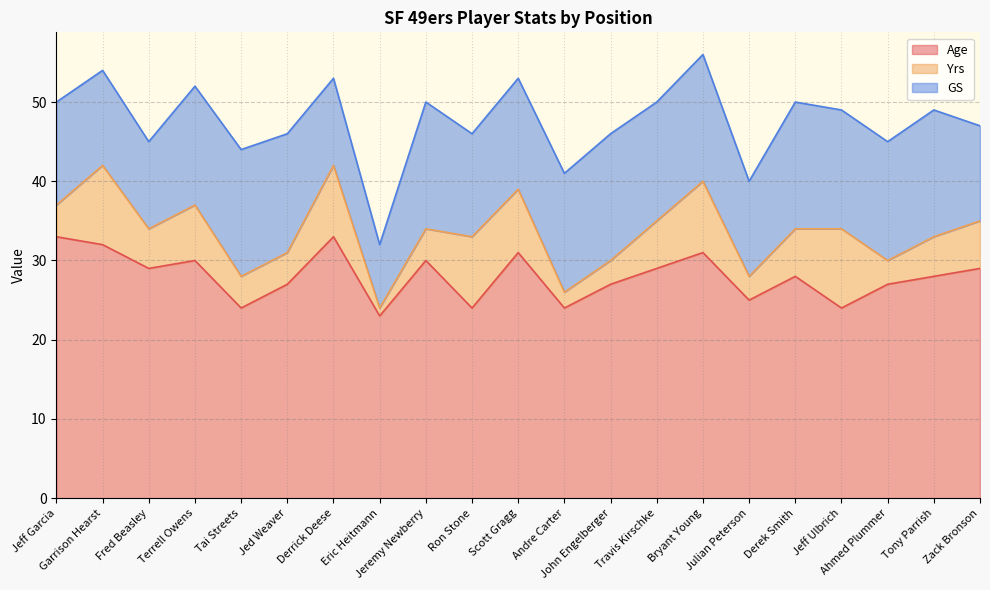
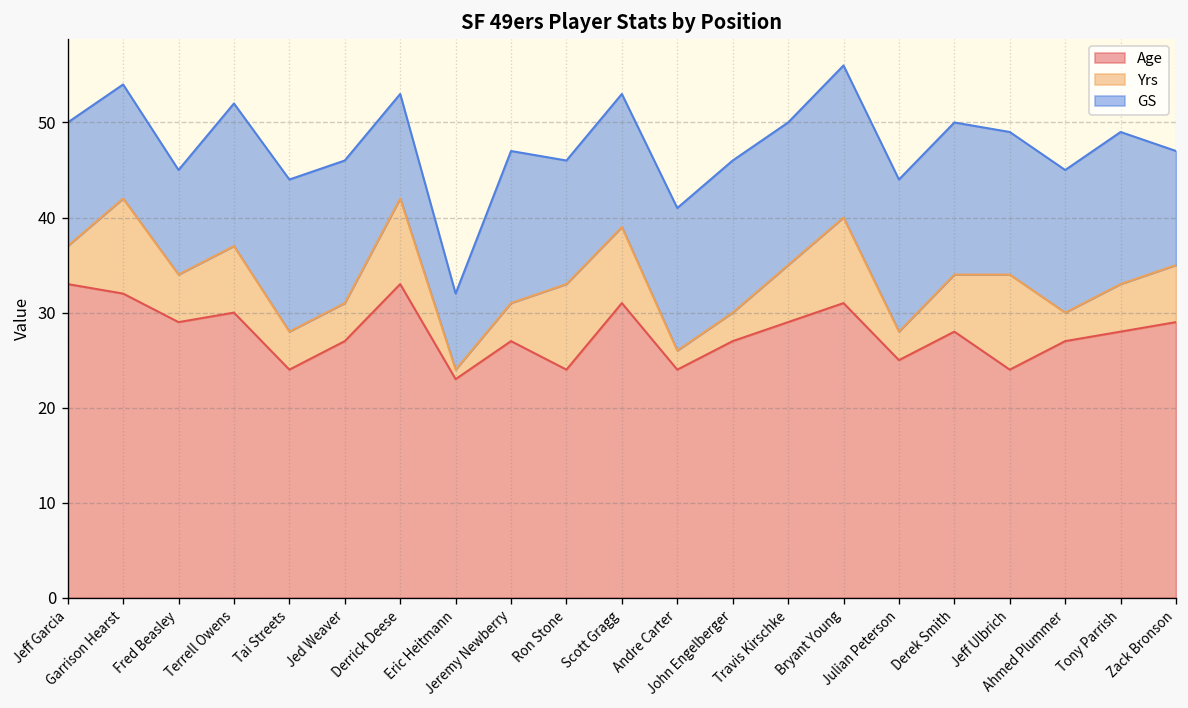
  {
    "Age": {
      "Jeff Garcia": 33,
      "Garrison Hearst": 32,
      "Fred Beasley": 29,
      "Terrell Owens": 30,
      "Tai Streets": 24,
      "Jed Weaver": 27,
      "Derrick Deese": 33,
      "Eric Heitmann": 23,
-     "Jeremy Newberry": 30,
+     "Jeremy Newberry": 27,
      "Ron Stone": 24,
      "Scott Gragg": 31,
      "Andre Carter": 24,
      "John Engelberger": 27,
      "Travis Kirschke": 29,
      "Bryant Young": 31,
      "Julian Peterson": 25,
      "Derek Smith": 28,
      "Jeff Ulbrich": 24,
      "Ahmed Plummer": 27,
      "Tony Parrish": 28,
      "Zack Bronson": 29
    },
    "Yrs": {
      "Jeff Garcia": 4,
      "Garrison Hearst": 10,
      "Fred Beasley": 5,
      "Terrell Owens": 7,
      "Tai Streets": 4,
      "Jed Weaver": 4,
      "Derrick Deese": 9,
      "Eric Heitmann": 1,
      "Jeremy Newberry": 4,
      "Ron Stone": 9,
      "Scott Gragg": 8,
      "Andre Carter": 2,
      "John Engelberger": 3,
      "Travis Kirschke": 6,
      "Bryant Young": 9,
      "Julian Peterson": 3,
      "Derek Smith": 6,
      "Jeff Ulbrich": 10,
      "Ahmed Plummer": 3,
      "Tony Parrish": 5,
      "Zack Bronson": 6
    },
    "GS": {
      "Jeff Garcia": 13,
      "Garrison Hearst": 12,
      "Fred Beasley": 11,
      "Terrell Owens": 15,
      "Tai Streets": 16,
      "Jed Weaver": 15,
      "Derrick Deese": 11,
      "Eric Heitmann": 8,
      "Jeremy Newberry": 16,
      "Ron Stone": 13,
      "Scott Gragg": 14,
      "Andre Carter": 15,
      "John Engelberger": 16,
      "Travis Kirschke": 15,
      "Bryant Young": 16,
-     "Julian Peterson": 12,
+     "Julian Peterson": 16,
      "Derek Smith": 16,
      "Jeff Ulbrich": 15,
      "Ahmed Plummer": 15,
      "Tony Parrish": 16,
      "Zack Bronson": 12
    }
  }
